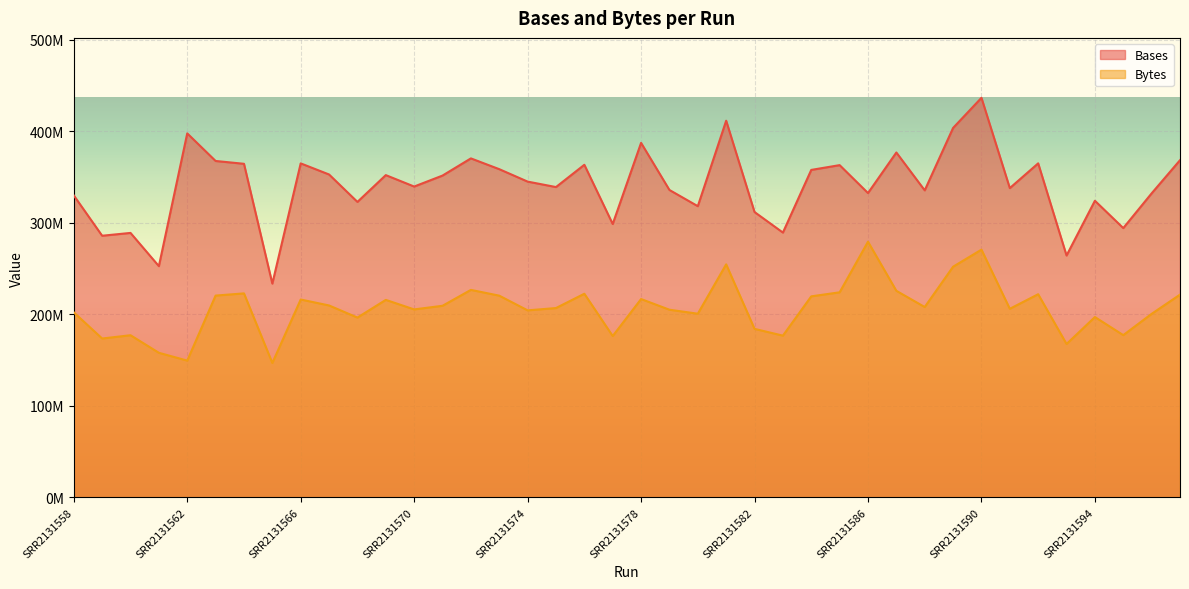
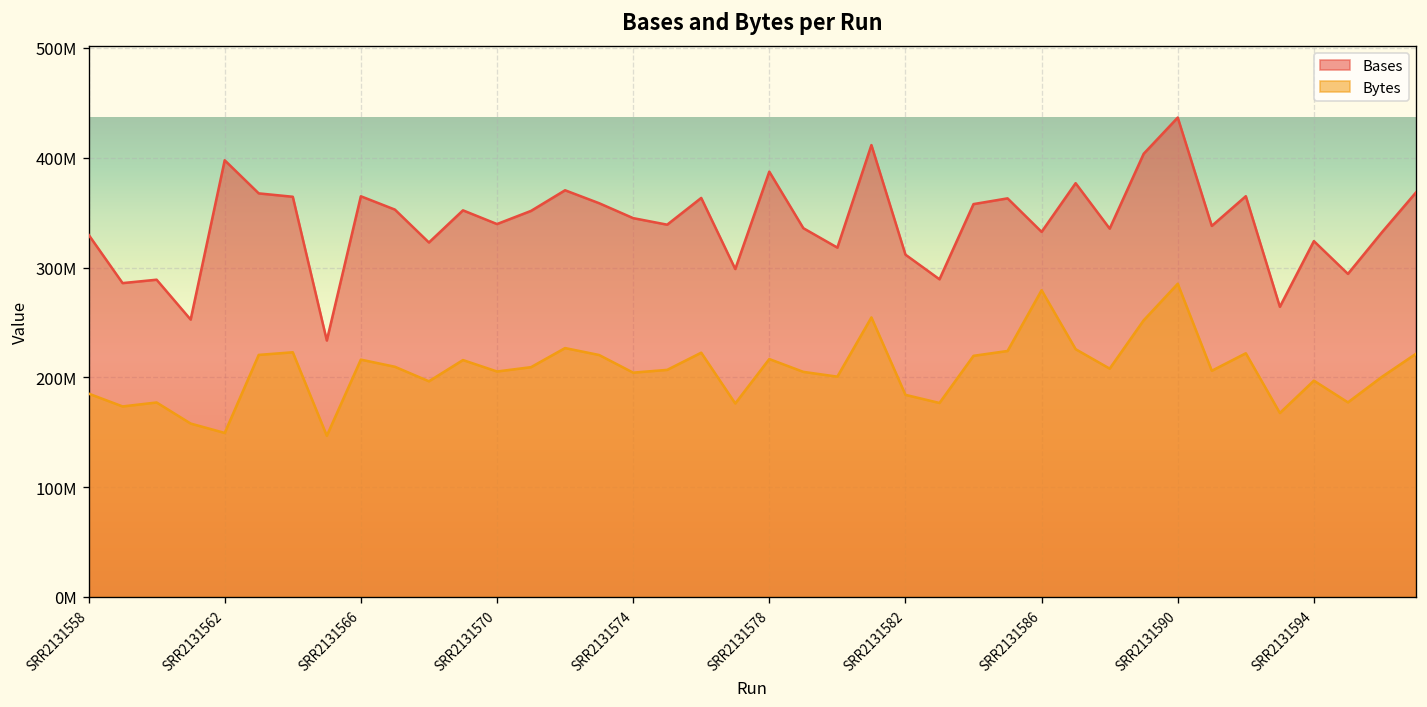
  {
    "Bases": {
      "SRR2131558": 330000000,
      "SRR2131562": 400000000,
      "SRR2131566": 360000000,
      "SRR2131570": 340000000,
      "SRR2131574": 350000000,
      "SRR2131578": 390000000,
      "SRR2131582": 310000000,
      "SRR2131586": 330000000,
      "SRR2131590": 440000000,
      "SRR2131594": 320000000
    },
    "Bytes": {
-     "SRR2131558": 200000000,
+     "SRR2131558": 190000000,
      "SRR2131562": 150000000,
      "SRR2131566": 220000000,
      "SRR2131570": 210000000,
      "SRR2131574": 200000000,
      "SRR2131578": 220000000,
      "SRR2131582": 180000000,
      "SRR2131586": 280000000,
-     "SRR2131590": 270000000,
+     "SRR2131590": 290000000,
      "SRR2131594": 200000000
    }
  }
